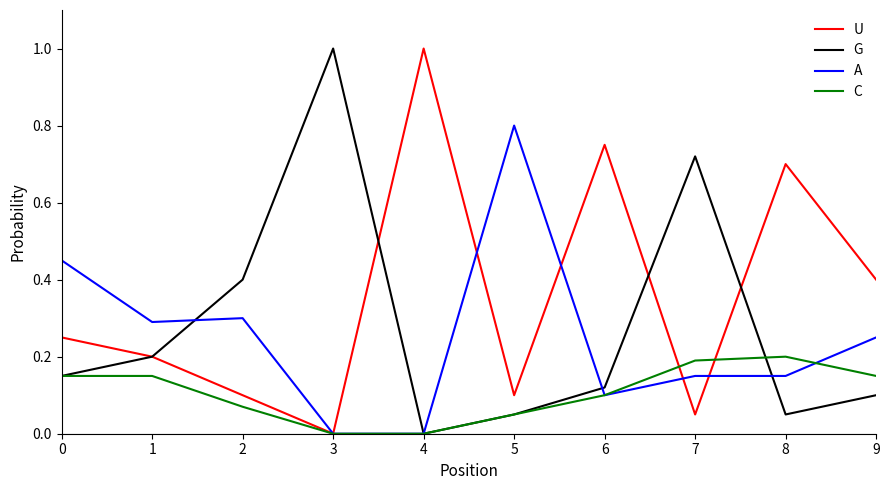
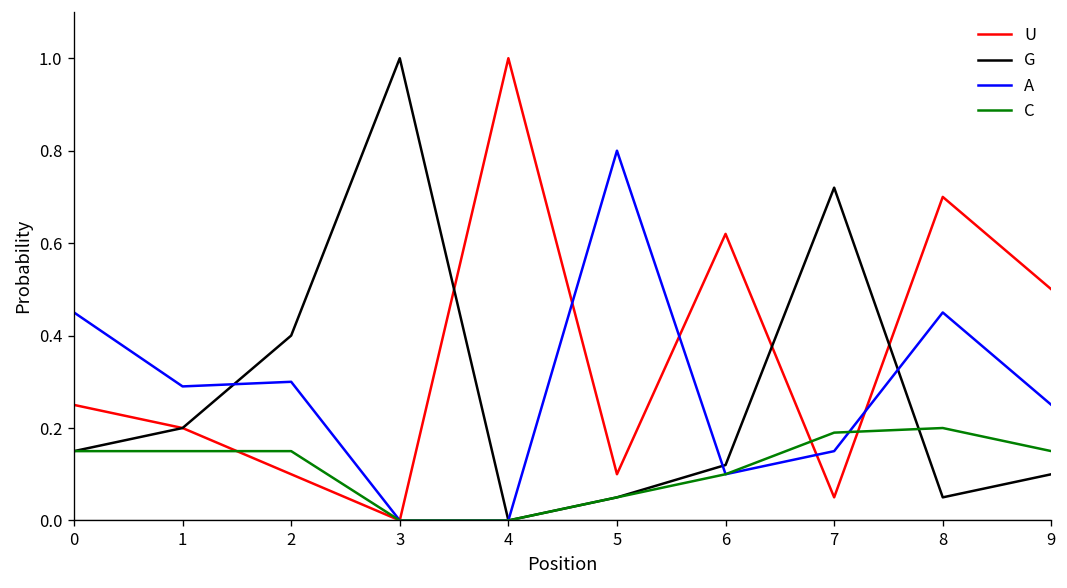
  {
    "U": {
      "0": 0.25,
      "2": 0.10,
      "4": 1.00,
      "5": 0.10,
-     "6": 0.75,
+     "6": 0.62,
      "7": 0.05,
      "8": 0.70,
-     "9": 0.4
+     "9": 0.5
    },
    "G": {
      "2": 0.40,
      "3": 1.00,
      "6": 0.12,
      "7": 0.72,
      "8": 0.05,
      "9": 0.10
    },
    "A": {
      "0": 0.45,
      "1": 0.29,
      "2": 0.30,
      "5": 0.80,
      "7": 0.15,
-     "8": 0.15,
+     "8": 0.45,
      "9": 0.25
    },
    "C": {
      "1": 0.15,
-     "2": 0.07,
+     "2": 0.15,
      "7": 0.19,
      "8": 0.20,
      "9": 0.15
    }
  }
